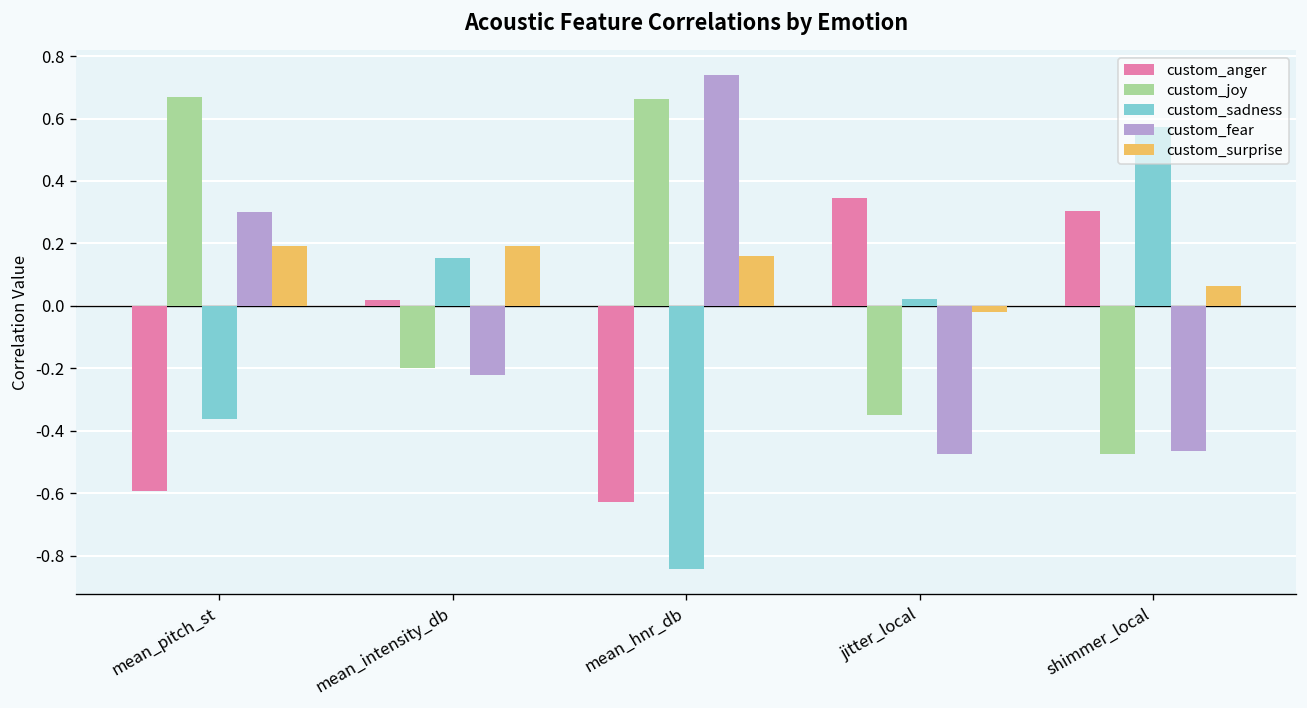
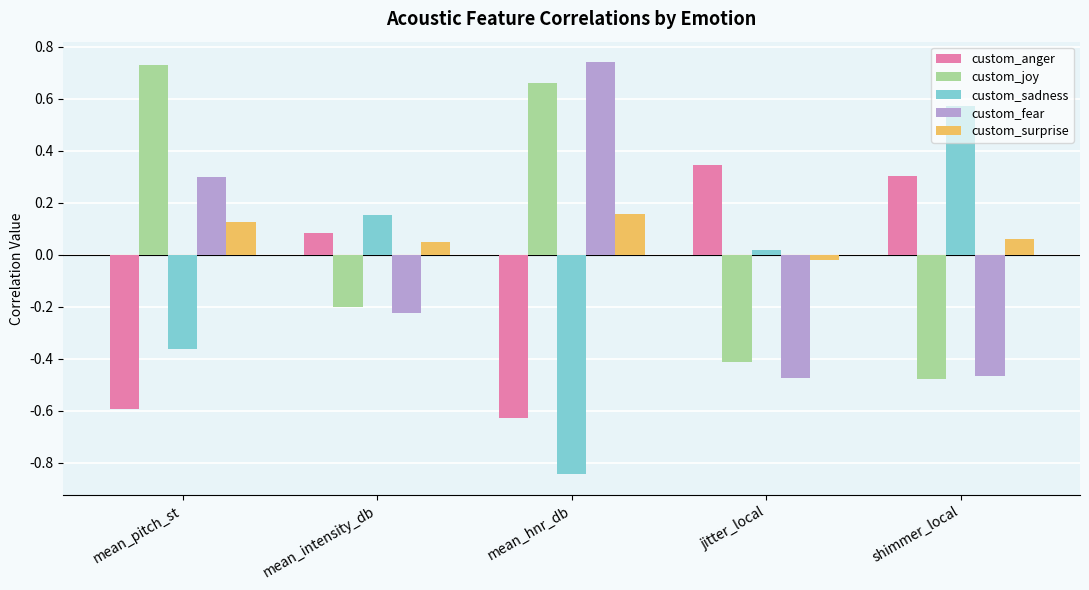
  {
    "custom_anger": {
      "mean_pitch_st": -0.59,
-     "mean_intensity_db": 0.02,
+     "mean_intensity_db": 0.08,
      "mean_hnr_db": -0.63,
      "jitter_local": 0.35,
      "shimmer_local": 0.30
    },
    "custom_joy": {
-     "mean_pitch_st": 0.67,
+     "mean_pitch_st": 0.73,
      "mean_intensity_db": -0.20,
      "mean_hnr_db": 0.66,
-     "jitter_local": -0.35,
+     "jitter_local": -0.41,
      "shimmer_local": -0.48
    },
    "custom_sadness": {
      "mean_pitch_st": -0.36,
      "mean_intensity_db": 0.15,
      "mean_hnr_db": -0.84,
      "jitter_local": 0.02
    },
    "custom_fear": {
      "mean_pitch_st": 0.30,
      "mean_intensity_db": -0.22,
      "mean_hnr_db": 0.74,
      "jitter_local": -0.48,
      "shimmer_local": -0.47
    },
    "custom_surprise": {
-     "mean_pitch_st": 0.19,
-     "mean_intensity_db": 0.19,
+     "mean_pitch_st": 0.13,
+     "mean_intensity_db": 0.05,
      "mean_hnr_db": 0.16,
      "jitter_local": -0.02,
      "shimmer_local": 0.06
    }
  }
